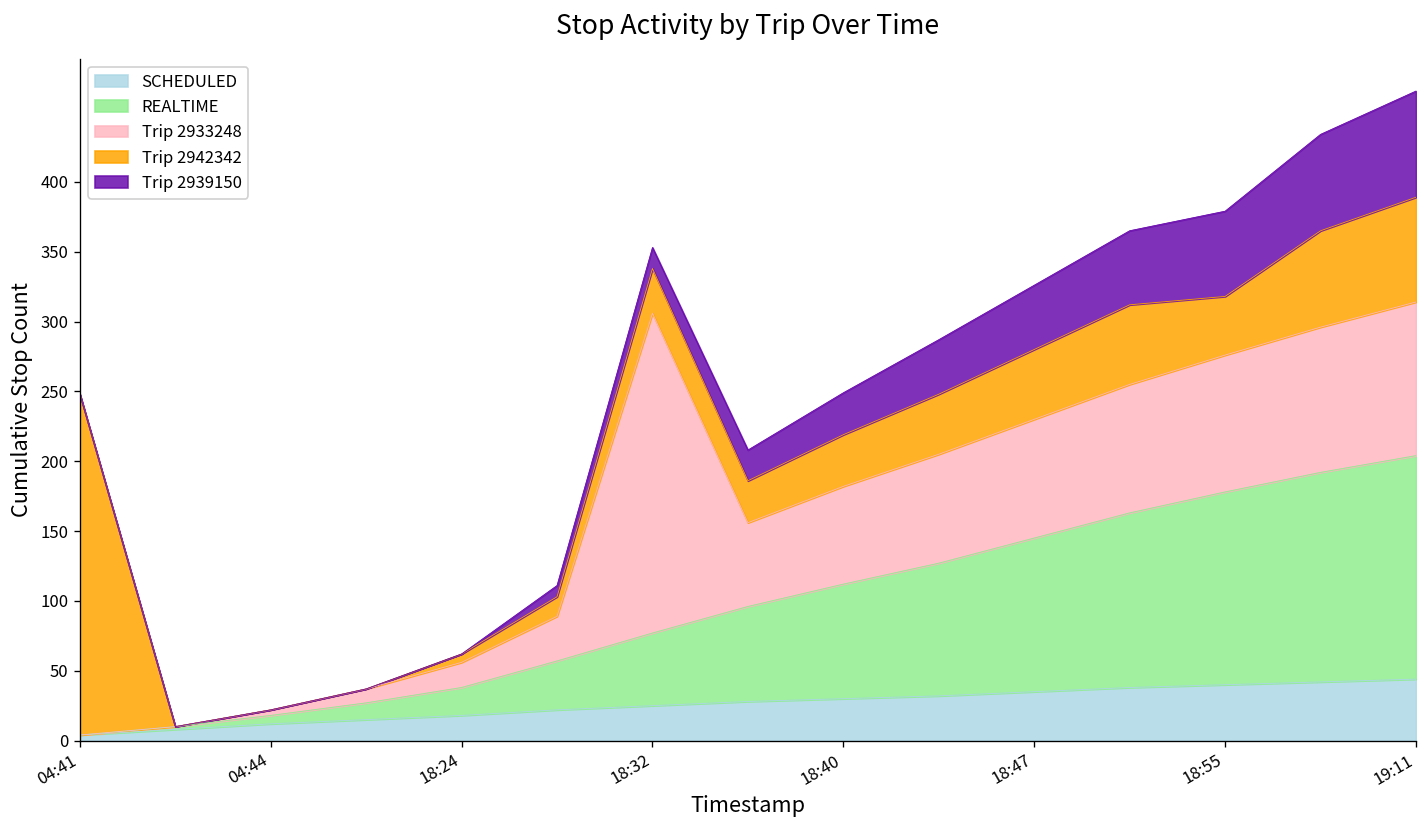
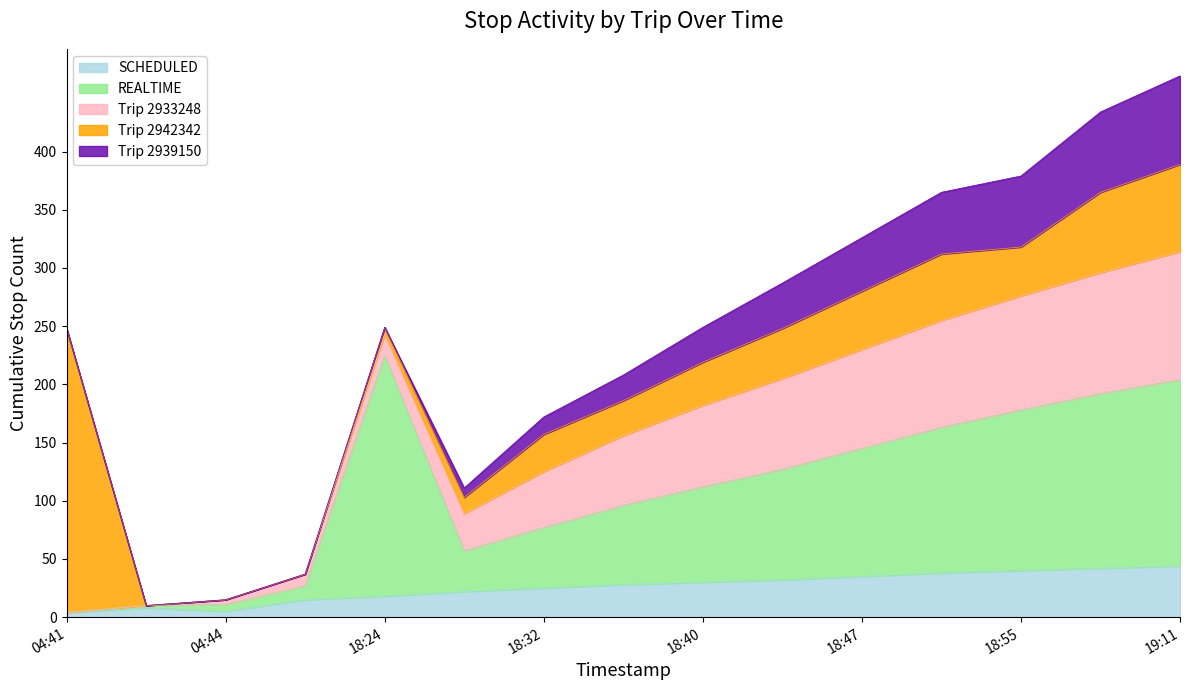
  {
    "SCHEDULED": {
-     "04:44": 12,
+     "04:44": 5,
      "18:24": 18,
      "18:32": 25,
      "18:40": 30,
      "18:47": 35,
      "18:55": 40,
      "19:11": 44
    },
    "REALTIME": {
      "04:44": 6,
-     "18:24": 20,
+     "18:24": 207,
      "18:32": 52,
      "18:40": 82,
      "18:47": 110,
      "18:55": 138,
      "19:11": 160
    },
    "Trip 2933248": {
      "18:24": 18,
-     "18:32": 229,
+     "18:32": 48,
      "18:40": 70,
      "18:47": 85,
      "18:55": 98,
      "19:11": 110
    },
    "Trip 2942342": {
      "18:32": 32,
      "18:40": 37,
      "18:47": 50,
      "18:55": 42,
      "19:11": 75
    },
    "Trip 2939150": {
      "18:32": 15,
      "18:40": 30,
      "18:47": 46,
      "18:55": 61,
      "19:11": 76
    }
  }
